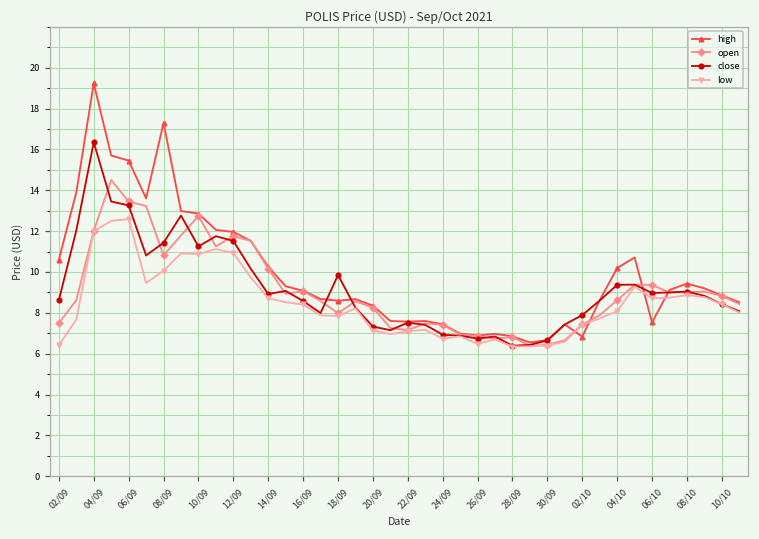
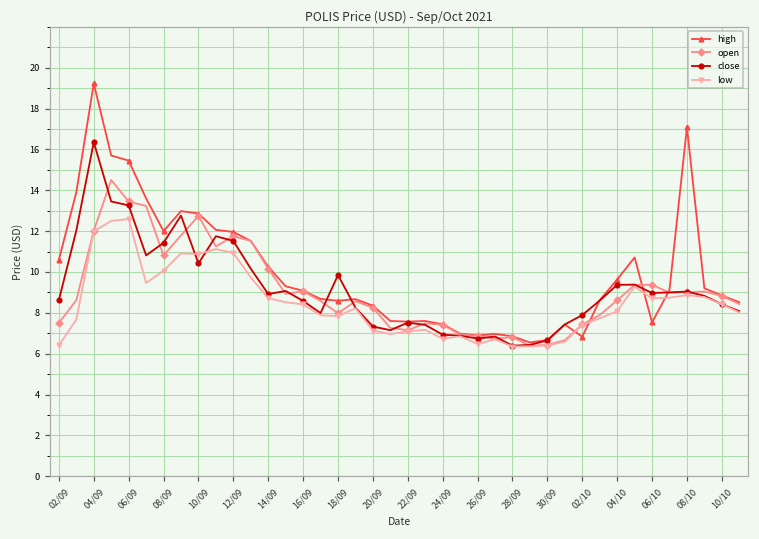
  {
    "high": {
      "02/09": 10.6,
      "04/09": 19.2,
      "06/09": 15.5,
-     "08/09": 17.3,
+     "08/09": 12.0,
      "12/09": 12.0,
      "18/09": 8.6,
      "02/10": 6.8,
-     "04/10": 10.2,
+     "04/10": 9.6,
      "06/10": 7.5,
-     "08/10": 9.4
+     "08/10": 17.1
    },
    "close": {
      "02/09": 8.6,
      "04/09": 16.4,
      "06/09": 13.3,
      "08/09": 11.4,
-     "10/09": 11.3,
+     "10/09": 10.4,
      "12/09": 11.5,
      "14/09": 8.9,
      "16/09": 8.6,
      "18/09": 9.9,
      "20/09": 7.3,
      "24/09": 6.9,
      "02/10": 7.9,
      "04/10": 9.4,
      "06/10": 9.0
    }
  }
